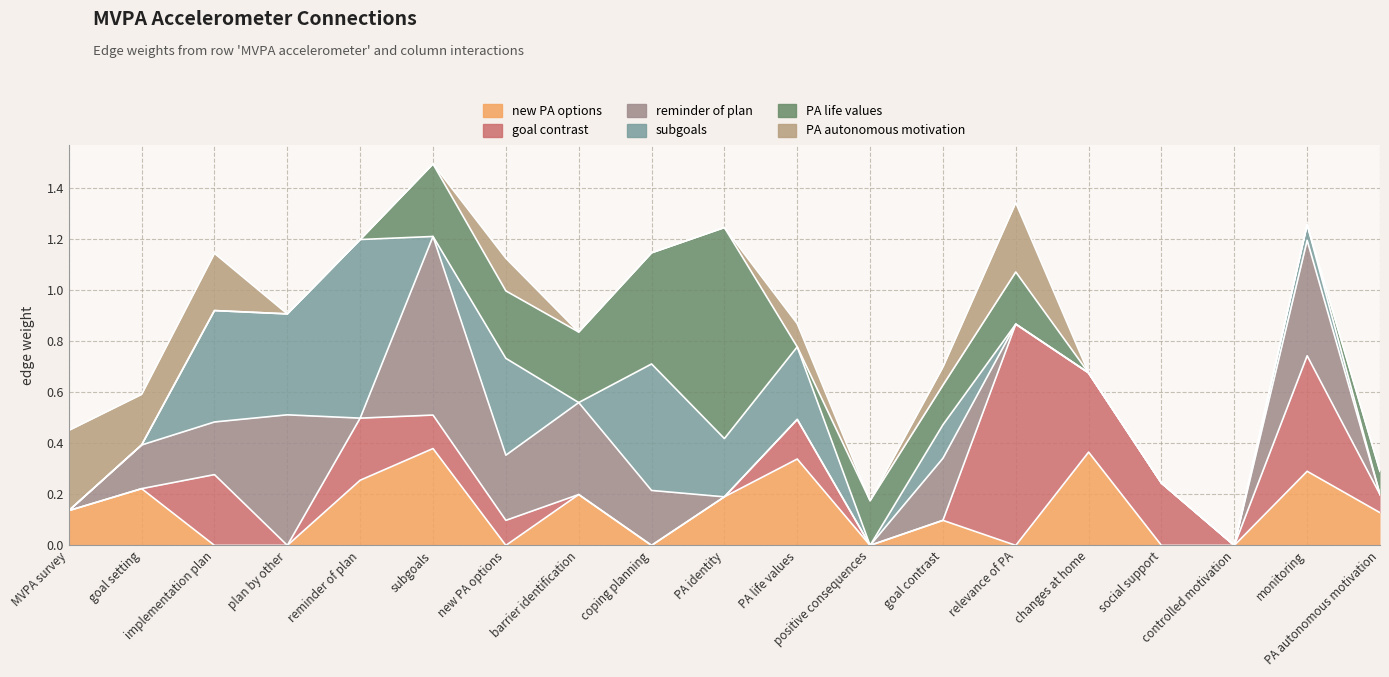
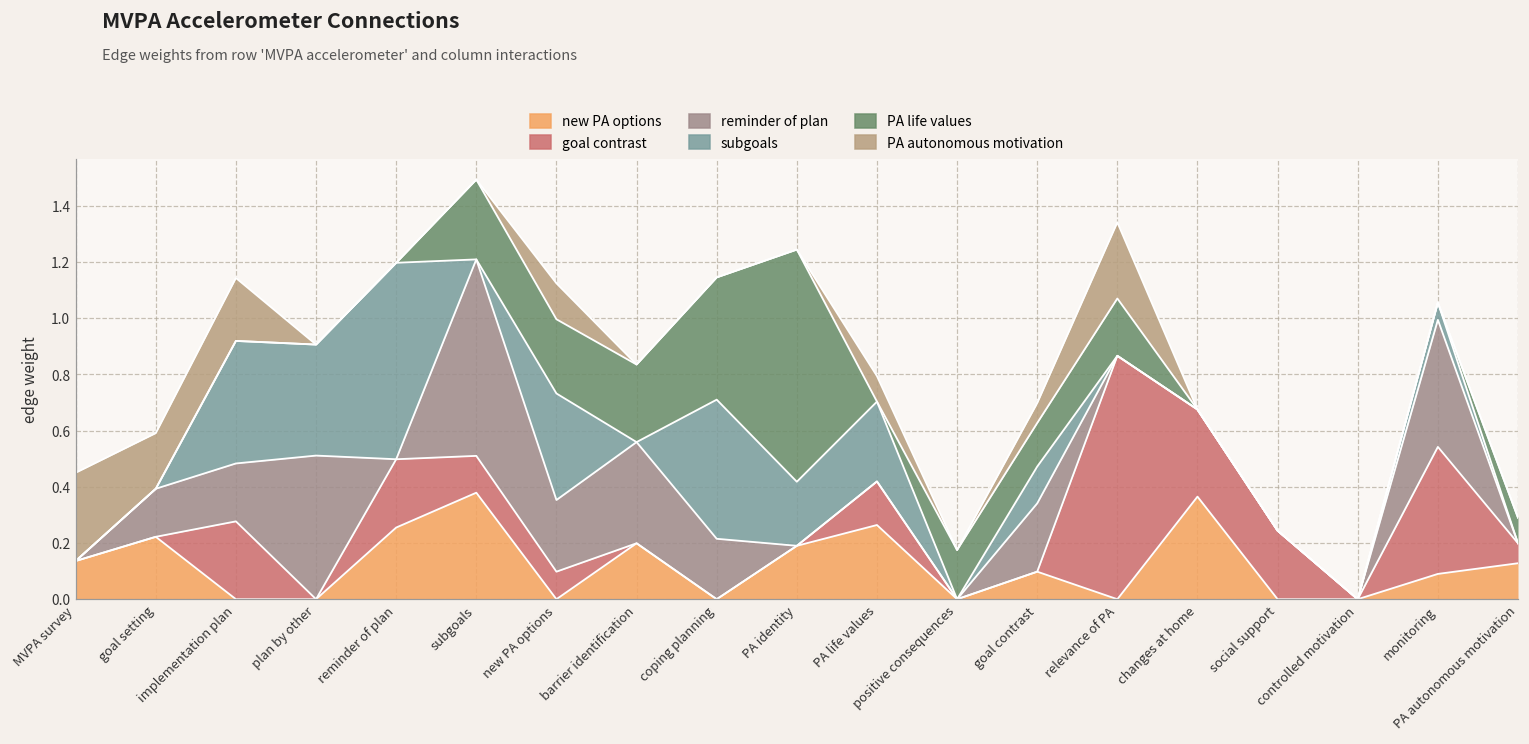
  {
    "new PA options": {
      "implementation plan": 0.00,
      "reminder of plan": 0.26,
      "subgoals": 0.38,
      "new PA options": 0.00,
-     "PA life values": 0.34,
+     "PA life values": 0.26,
      "relevance of PA": 0.00,
      "changes at home": 0.37,
      "social support": 0.00,
-     "monitoring": 0.29,
+     "monitoring": 0.09,
      "PA autonomous motivation": 0.13
    }
  }
